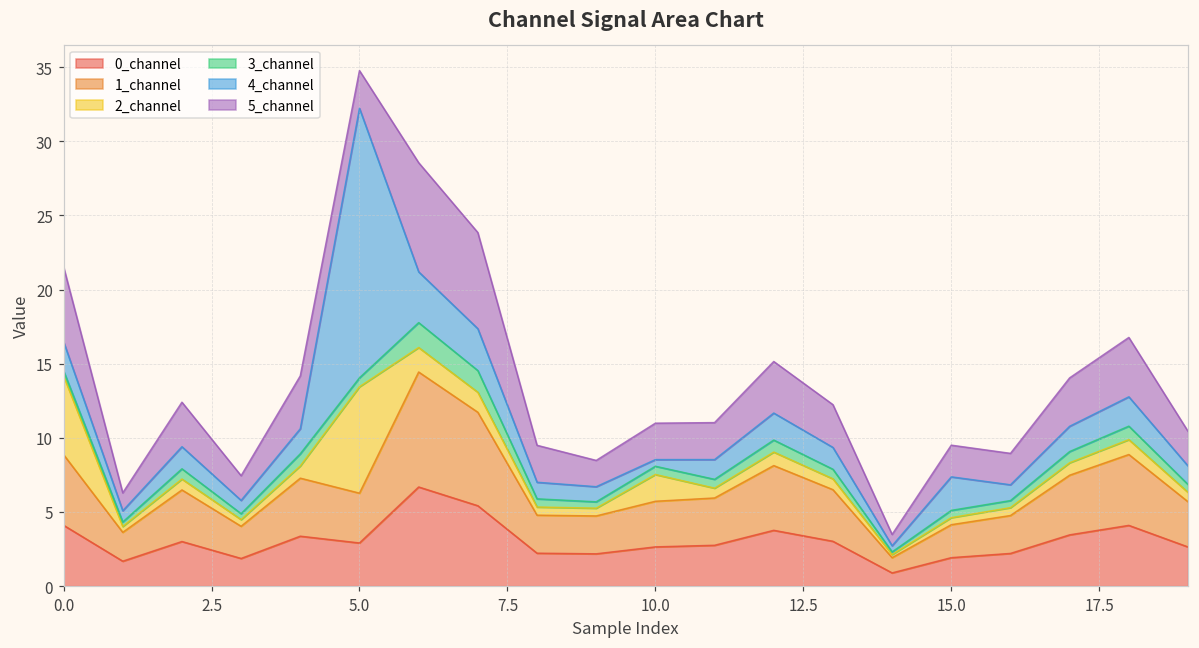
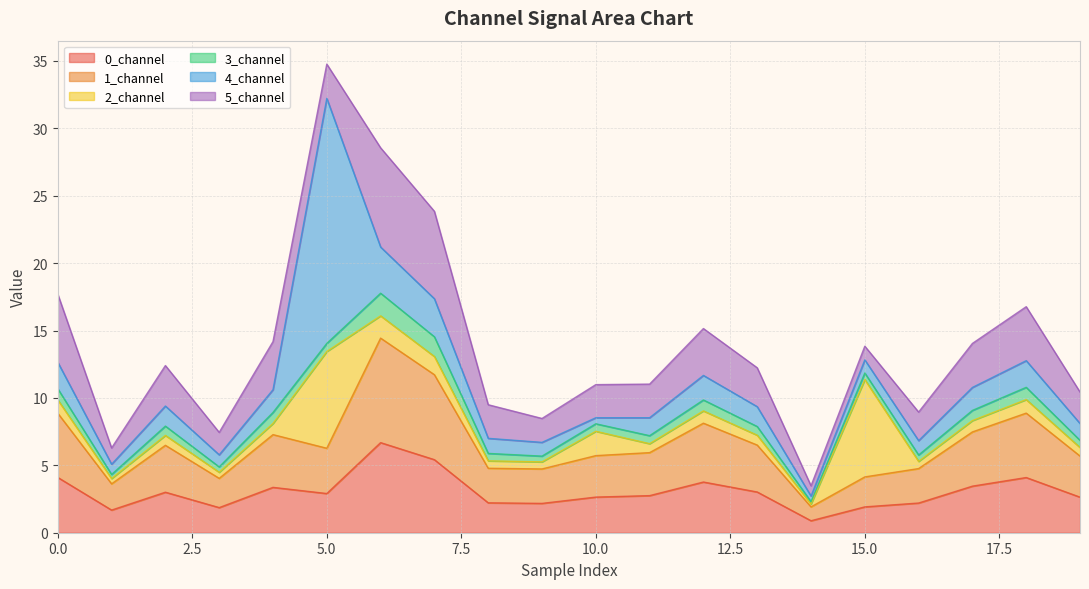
  {
    "2_channel": {
-     "0.0": 5.3,
+     "0.0": 1.0,
      "5.0": 7.2,
      "10.0": 1.8,
-     "15.0": 0.5
+     "15.0": 7.2
    },
    "3_channel": {
-     "0.0": 0.3,
+     "0.0": 0.8,
      "5.0": 0.6,
      "10.0": 0.6,
      "15.0": 0.5
    },
    "4_channel": {
      "0.0": 2.0,
      "5.0": 18.2,
      "10.0": 0.4,
-     "15.0": 2.3
+     "15.0": 1.0
    },
    "5_channel": {
      "0.0": 5.1,
      "5.0": 2.5,
      "10.0": 2.5,
-     "15.0": 2.1
+     "15.0": 1.0
    }
  }
